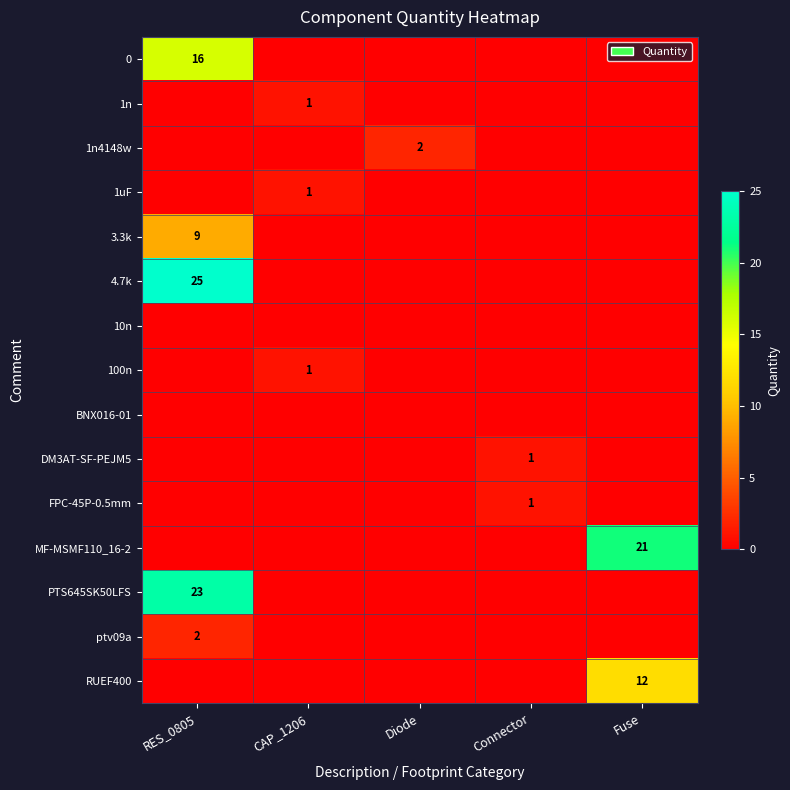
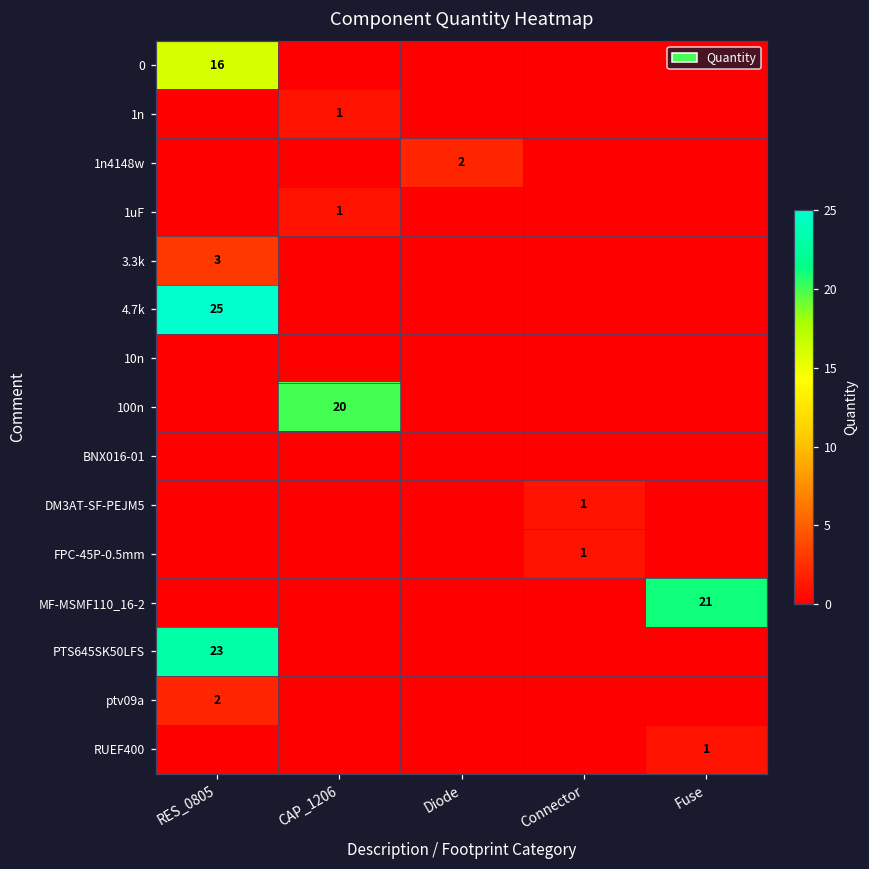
  {
    "0": {
      "RES_0805": 16
    },
    "1n": {
      "CAP_1206": 1
    },
    "1n4148w": {
      "Diode": 2
    },
    "1uF": {
      "CAP_1206": 1
    },
    "3.3k": {
-     "RES_0805": 9
+     "RES_0805": 3
    },
    "4.7k": {
      "RES_0805": 25
    },
    "100n": {
-     "CAP_1206": 1
+     "CAP_1206": 20
    },
    "DM3AT-SF-PEJM5": {
      "Connector": 1
    },
    "FPC-45P-0.5mm": {
      "Connector": 1
    },
    "MF-MSMF110_16-2": {
      "Fuse": 21
    },
    "PTS645SK50LFS": {
      "RES_0805": 23
    },
    "ptv09a": {
      "RES_0805": 2
    },
    "RUEF400": {
-     "Fuse": 12
+     "Fuse": 1
    }
  }
